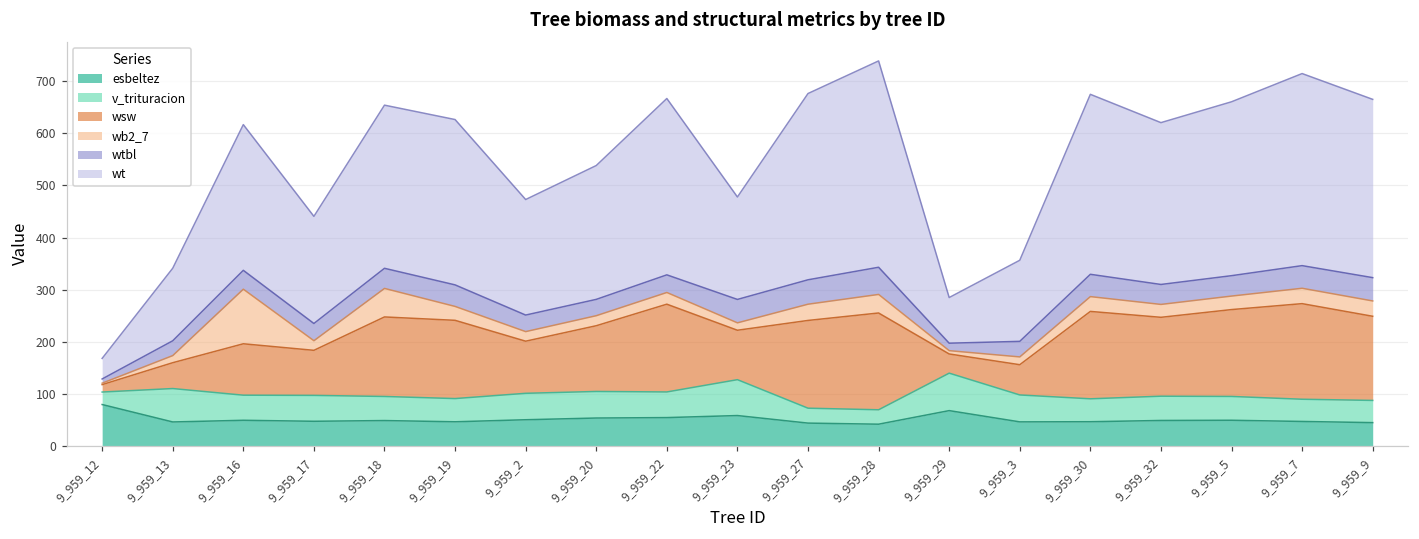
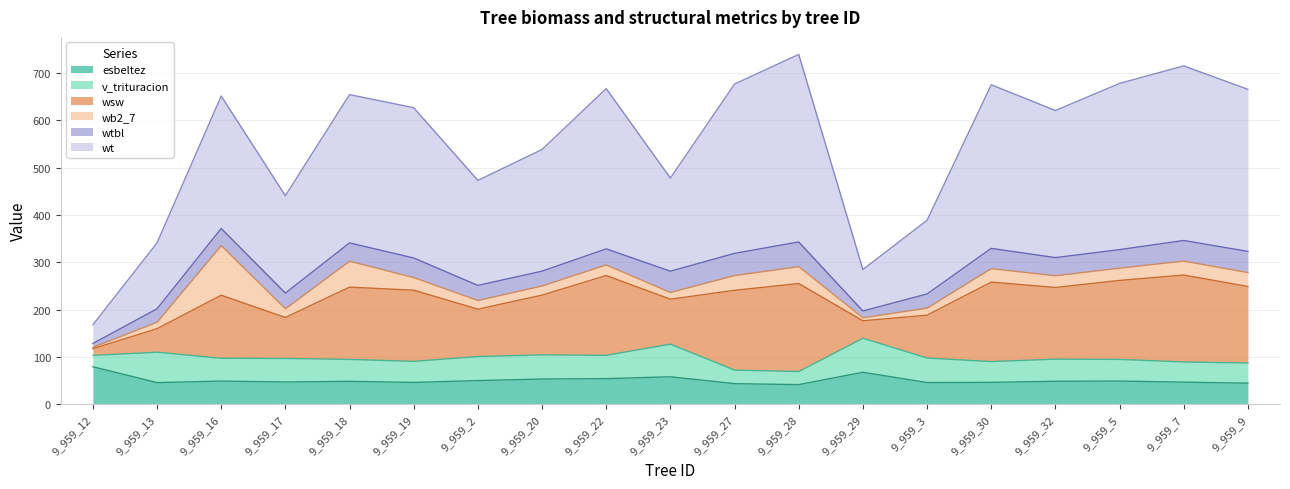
  {
    "wsw": {
      "9_959_13": 50,
-     "9_959_16": 100,
+     "9_959_16": 130,
      "9_959_17": 90,
      "9_959_18": 150,
      "9_959_19": 150,
      "9_959_2": 100,
      "9_959_20": 130,
      "9_959_22": 170,
      "9_959_23": 90,
      "9_959_27": 170,
      "9_959_28": 190,
      "9_959_29": 40,
-     "9_959_3": 60,
+     "9_959_3": 90,
      "9_959_30": 170,
      "9_959_32": 150,
      "9_959_5": 170,
      "9_959_7": 180,
      "9_959_9": 160
    },
    "wb2_7": {
      "9_959_13": 10,
      "9_959_16": 100,
      "9_959_17": 20,
      "9_959_18": 50,
      "9_959_19": 30,
      "9_959_2": 20,
      "9_959_20": 20,
      "9_959_22": 20,
      "9_959_23": 10,
      "9_959_27": 30,
      "9_959_28": 40,
      "9_959_29": 10,
      "9_959_3": 10,
      "9_959_30": 30,
      "9_959_32": 20,
      "9_959_5": 30,
      "9_959_7": 30,
      "9_959_9": 30
    },
    "wtbl": {
      "9_959_12": 10,
      "9_959_13": 30,
      "9_959_16": 40,
      "9_959_17": 30,
      "9_959_18": 40,
      "9_959_19": 40,
      "9_959_2": 30,
      "9_959_20": 30,
      "9_959_22": 30,
      "9_959_23": 40,
      "9_959_27": 50,
      "9_959_28": 50,
      "9_959_29": 10,
      "9_959_3": 30,
      "9_959_30": 40,
      "9_959_32": 40,
      "9_959_5": 40,
      "9_959_7": 40,
      "9_959_9": 40
    },
    "wt": {
      "9_959_12": 40,
      "9_959_13": 140,
      "9_959_16": 280,
      "9_959_17": 210,
      "9_959_18": 310,
      "9_959_19": 320,
      "9_959_2": 220,
      "9_959_20": 260,
      "9_959_22": 340,
      "9_959_23": 200,
      "9_959_27": 360,
      "9_959_28": 400,
      "9_959_29": 90,
      "9_959_3": 160,
      "9_959_30": 350,
      "9_959_32": 310,
-     "9_959_5": 330,
+     "9_959_5": 350,
      "9_959_7": 370,
      "9_959_9": 340
    }
  }
